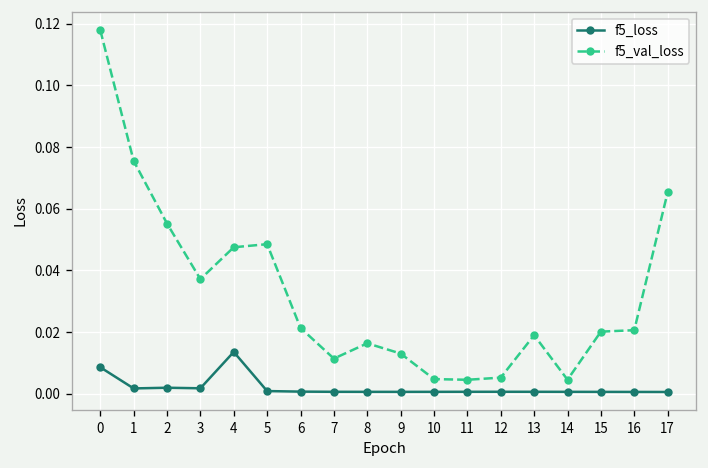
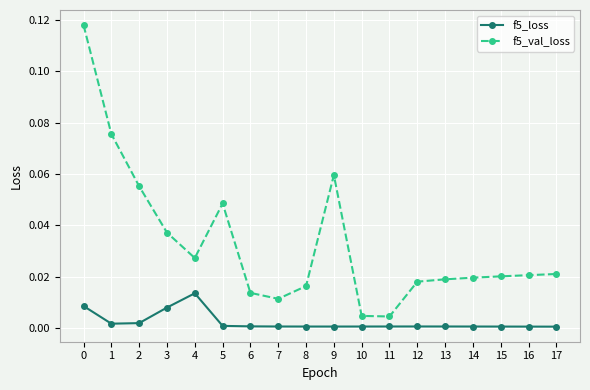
  {
    "f5_loss": {
      "0": 0.009,
      "1": 0.002,
      "2": 0.002,
-     "3": 0.002,
+     "3": 0.008,
      "4": 0.014,
      "5": 0.001,
      "6": 0.001,
      "7": 0.001,
      "8": 0.001,
      "9": 0.001,
      "10": 0.001,
      "11": 0.001,
      "12": 0.001,
      "13": 0.001,
      "14": 0.001,
      "15": 0.001,
      "16": 0.001,
      "17": 0.001
    },
    "f5_val_loss": {
      "0": 0.118,
      "1": 0.076,
      "2": 0.055,
      "3": 0.037,
-     "4": 0.048,
+     "4": 0.027,
      "5": 0.049,
-     "6": 0.021,
+     "6": 0.014,
      "7": 0.011,
      "8": 0.016,
-     "9": 0.013,
+     "9": 0.060,
      "10": 0.005,
      "11": 0.005,
-     "12": 0.005,
+     "12": 0.018,
      "13": 0.019,
-     "14": 0.005,
+     "14": 0.020,
      "15": 0.020,
      "16": 0.021,
-     "17": 0.065
+     "17": 0.021
    }
  }
